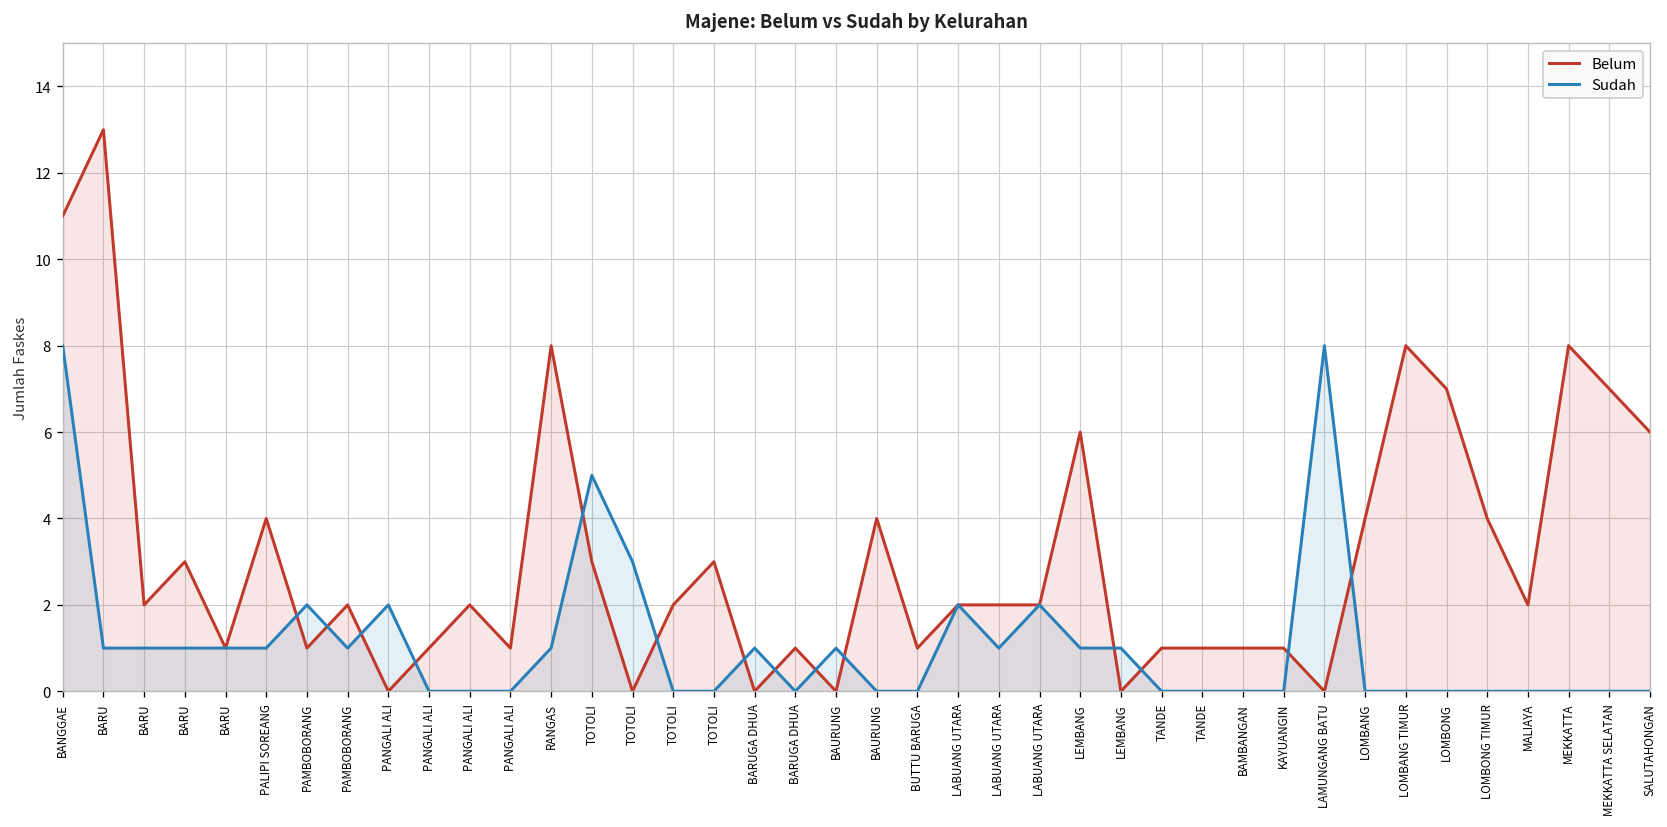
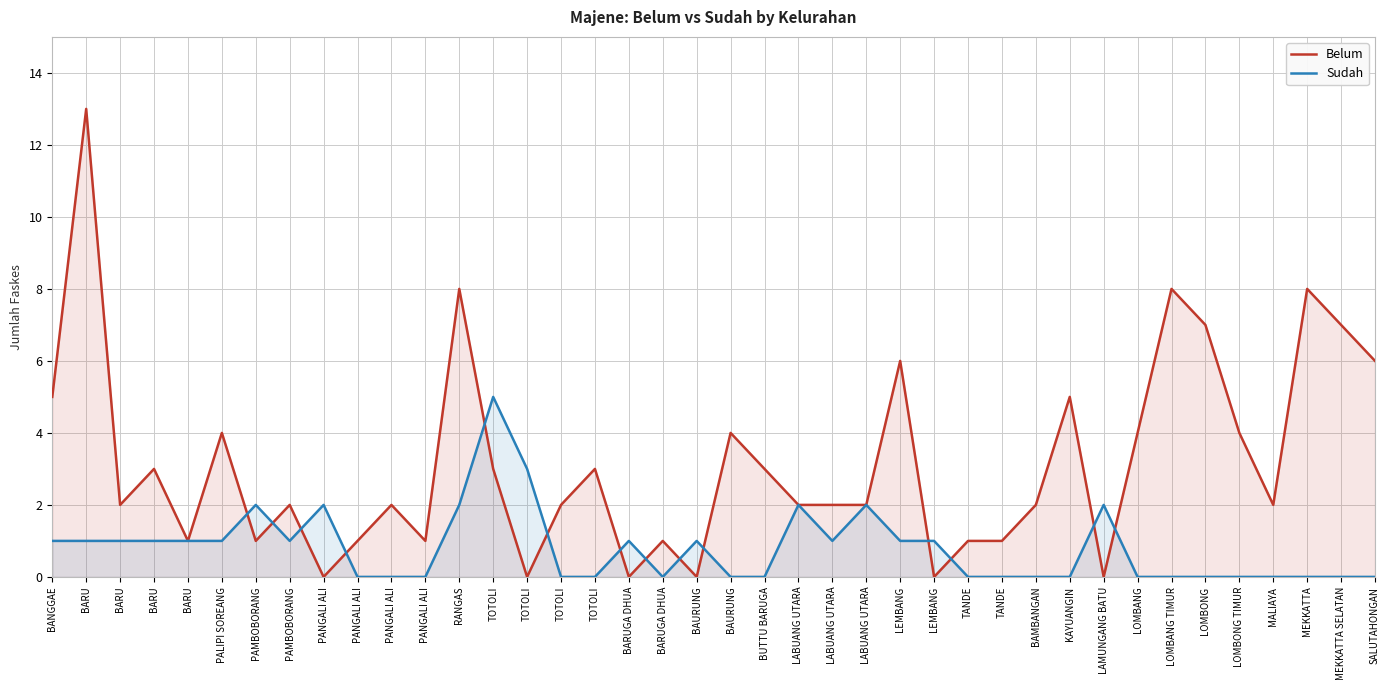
  {
    "Belum": {
-     "BANGGAE": 11,
+     "BANGGAE": 5,
      "PALIPI SOREANG": 4,
      "RANGAS": 8,
-     "BUTTU BARUGA": 1,
-     "BAMBANGAN": 1,
-     "KAYUANGIN": 1,
+     "BUTTU BARUGA": 3,
+     "BAMBANGAN": 2,
+     "KAYUANGIN": 5,
      "LAMUNGANG BATU": 0,
      "LOMBANG": 4,
      "LOMBANG TIMUR": 8,
      "LOMBONG": 7,
      "LOMBONG TIMUR": 4,
      "MALIAYA": 2,
      "MEKKATTA": 8,
      "MEKKATTA SELATAN": 7,
      "SALUTAHONGAN": 6
    },
    "Sudah": {
-     "BANGGAE": 8,
+     "BANGGAE": 1,
      "PALIPI SOREANG": 1,
-     "RANGAS": 1,
+     "RANGAS": 2,
      "BUTTU BARUGA": 0,
      "BAMBANGAN": 0,
      "KAYUANGIN": 0,
-     "LAMUNGANG BATU": 8,
+     "LAMUNGANG BATU": 2,
      "LOMBANG": 0,
      "LOMBANG TIMUR": 0,
      "LOMBONG": 0,
      "LOMBONG TIMUR": 0,
      "MALIAYA": 0,
      "MEKKATTA": 0,
      "MEKKATTA SELATAN": 0,
      "SALUTAHONGAN": 0
    }
  }
